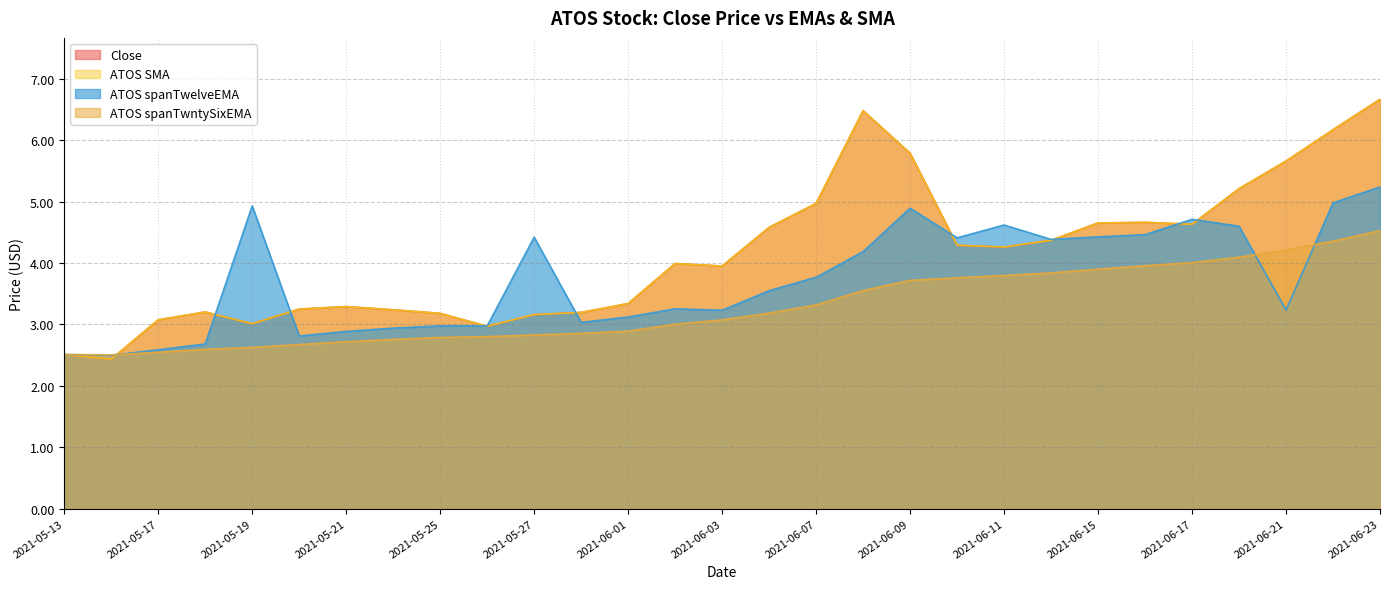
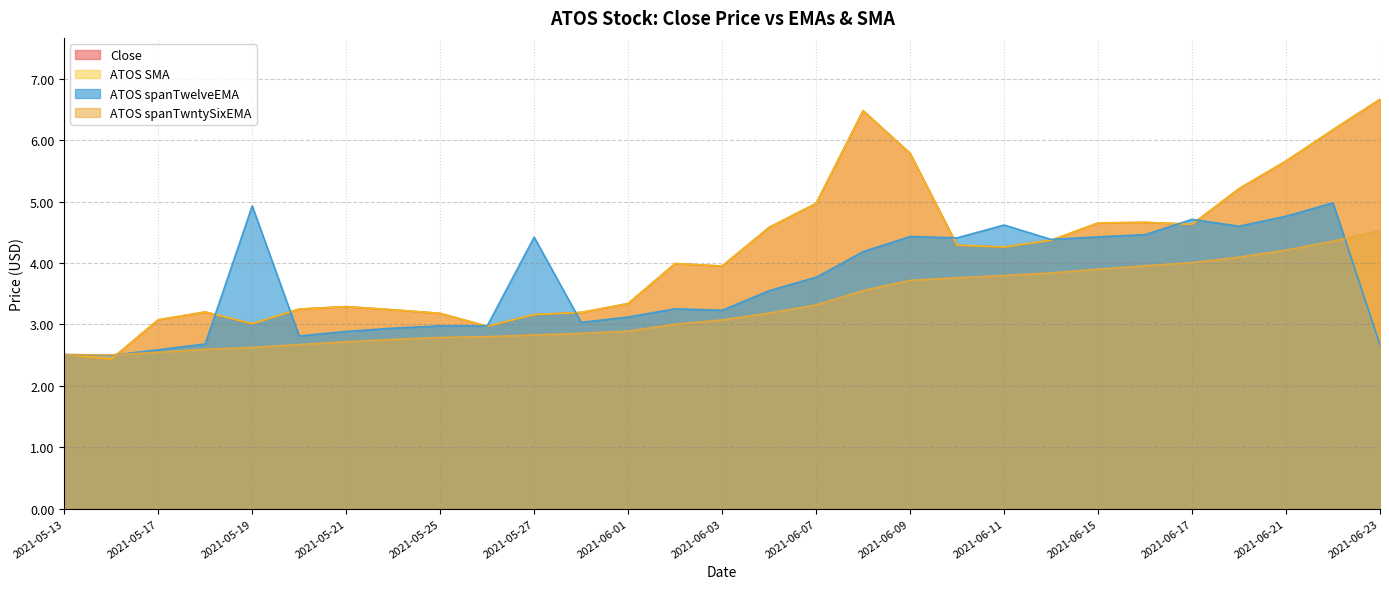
  {
    "ATOS spanTwelveEMA": {
      "2021-05-19": 4.9,
      "2021-05-21": 2.9,
      "2021-05-25": 3.0,
      "2021-05-27": 4.4,
      "2021-06-01": 3.1,
      "2021-06-03": 3.2,
      "2021-06-07": 3.8,
-     "2021-06-09": 4.9,
+     "2021-06-09": 4.4,
      "2021-06-11": 4.6,
      "2021-06-15": 4.4,
      "2021-06-17": 4.7,
-     "2021-06-21": 3.2,
-     "2021-06-23": 5.2
+     "2021-06-21": 4.8,
+     "2021-06-23": 2.7
    }
  }
